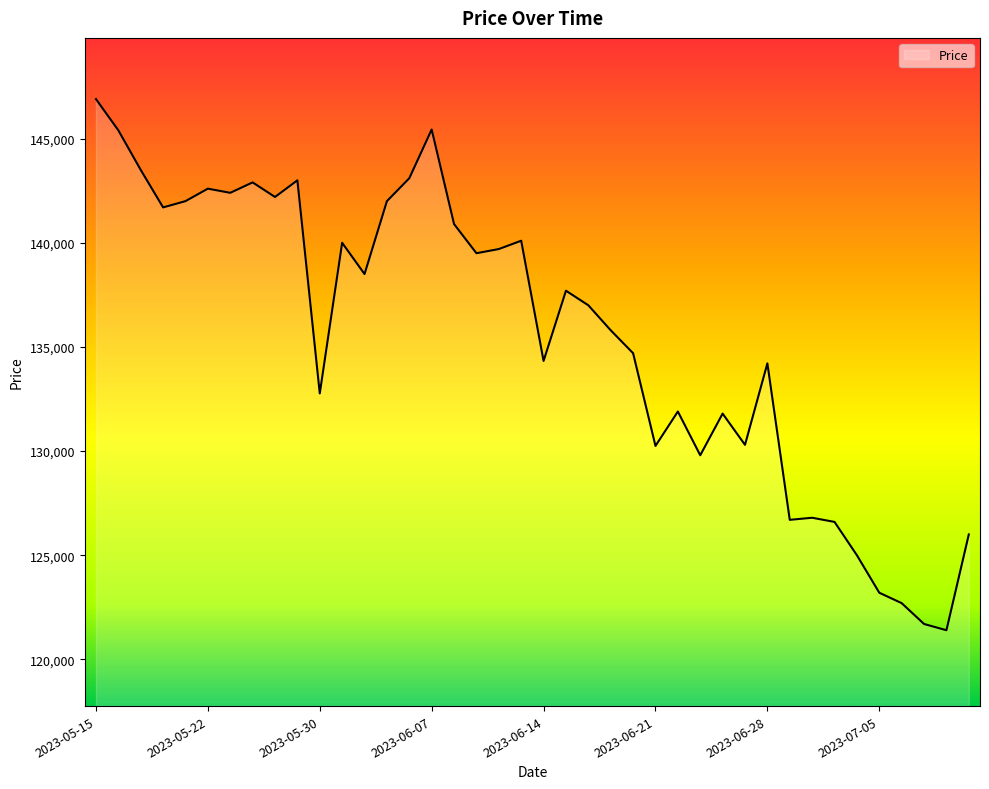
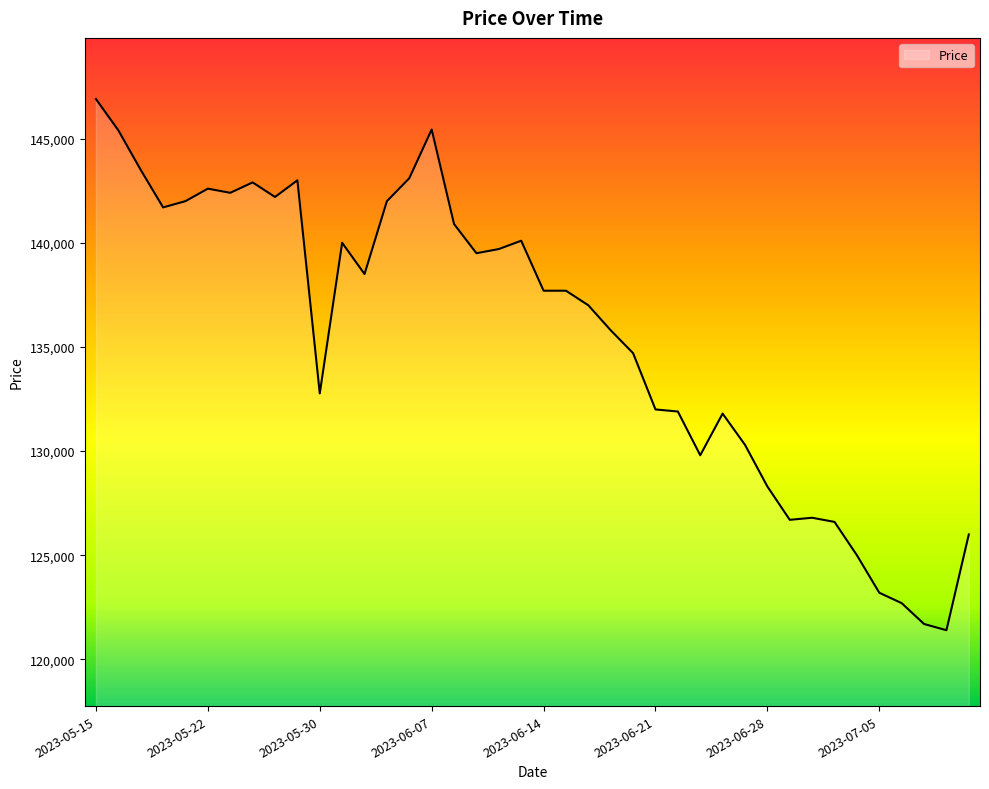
  {
    "2023-05-15": "146,900",
    "2023-05-22": "142,600",
    "2023-05-30": "132,800",
    "2023-06-07": "145,400",
-   "2023-06-14": "134,300",
-   "2023-06-21": "130,200",
-   "2023-06-28": "134,200",
+   "2023-06-14": "137,700",
+   "2023-06-21": "132,000",
+   "2023-06-28": "128,300",
    "2023-07-05": "123,200"
  }
